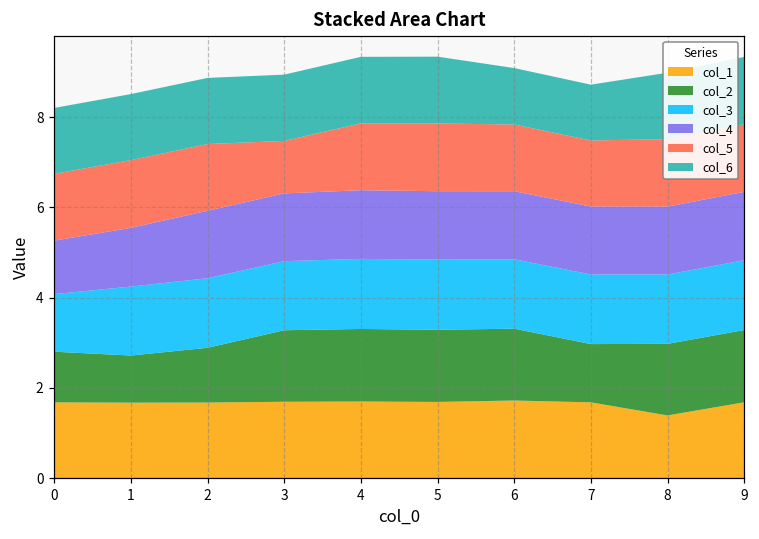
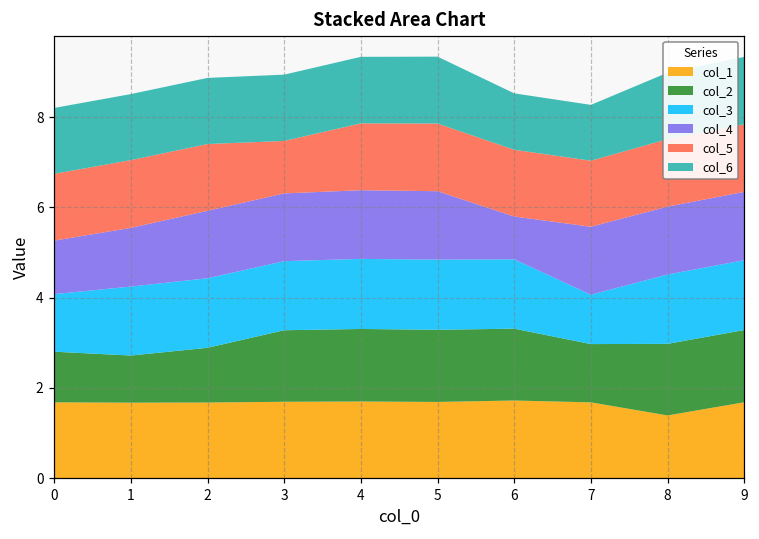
  {
    "col_1": {
      "0": 1.7,
      "1": 1.7,
      "2": 1.7,
      "3": 1.7,
      "4": 1.7,
      "5": 1.7,
      "6": 1.7,
      "7": 1.7,
      "8": 1.4,
      "9": 1.7
    },
    "col_2": {
      "0": 1.1,
      "1": 1.0,
      "2": 1.2,
      "3": 1.6,
      "4": 1.6,
      "5": 1.6,
      "6": 1.6,
      "7": 1.3,
      "8": 1.6,
      "9": 1.6
    },
    "col_3": {
      "0": 1.3,
      "1": 1.5,
      "2": 1.5,
      "3": 1.5,
      "4": 1.6,
      "5": 1.6,
      "6": 1.5,
-     "7": 1.5,
+     "7": 1.1,
      "8": 1.5,
      "9": 1.5
    },
    "col_4": {
      "0": 1.2,
      "1": 1.3,
      "2": 1.5,
      "3": 1.5,
      "4": 1.5,
      "5": 1.5,
-     "6": 1.5,
+     "6": 0.9,
      "7": 1.5,
      "8": 1.5,
      "9": 1.5
    },
    "col_5": {
      "0": 1.5,
      "1": 1.5,
      "2": 1.5,
      "3": 1.2,
      "4": 1.5,
      "5": 1.5,
      "6": 1.5,
      "7": 1.5,
      "9": 1.5
    },
    "col_6": {
      "0": 1.5,
      "1": 1.5,
      "2": 1.5,
      "3": 1.5,
      "4": 1.5,
      "5": 1.5,
      "6": 1.3,
      "7": 1.2,
      "9": 1.5
    }
  }
